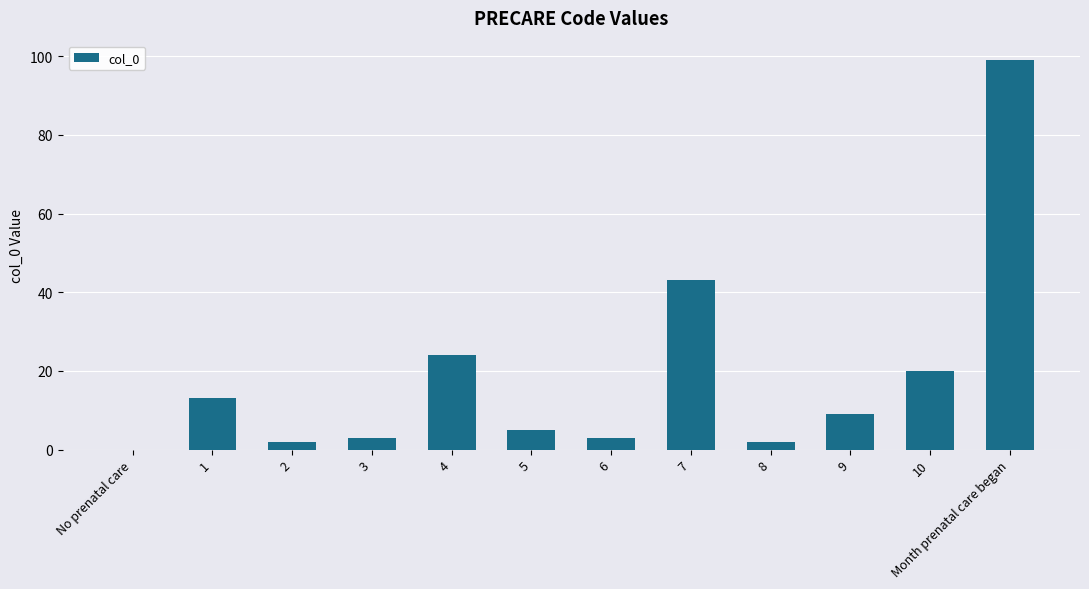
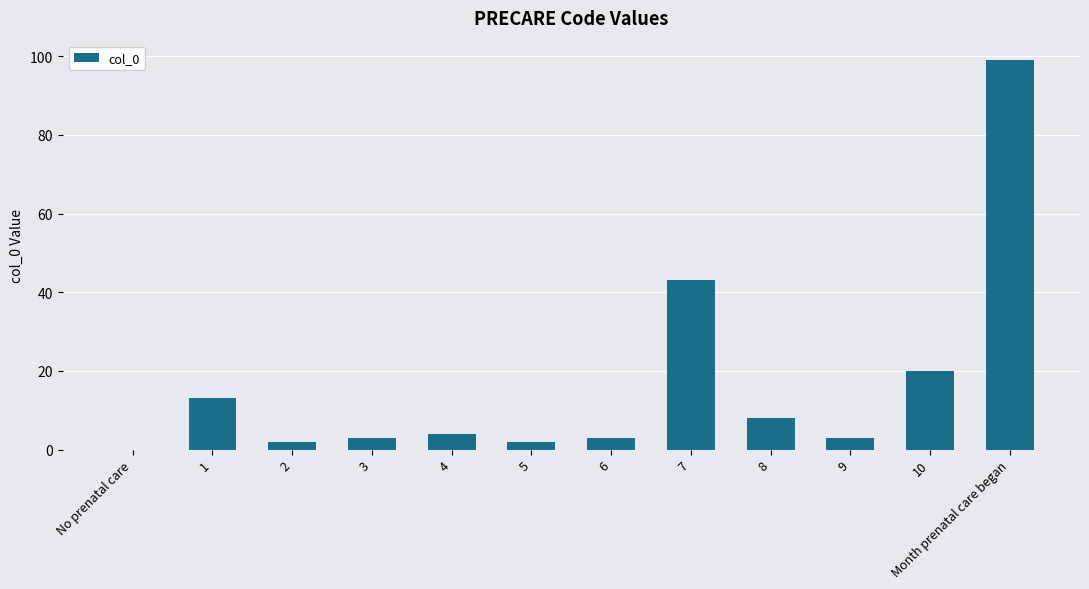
  {
    "No prenatal care": 0,
    "1": 13,
    "2": 2,
    "3": 3,
-   "4": 24,
-   "5": 5,
+   "4": 4,
+   "5": 2,
    "6": 3,
    "7": 43,
-   "8": 2,
-   "9": 9,
+   "8": 8,
+   "9": 3,
    "10": 20,
    "Month prenatal care began": 99
  }
